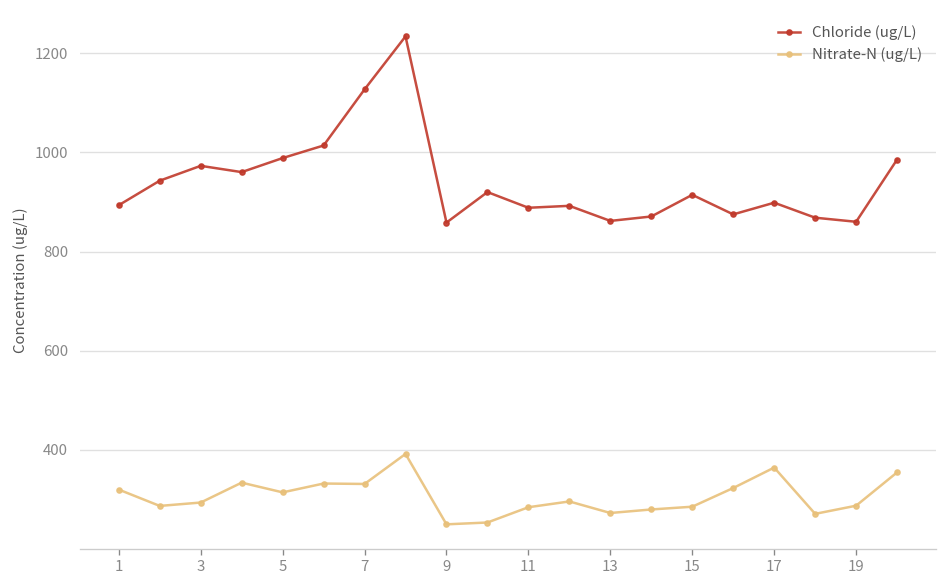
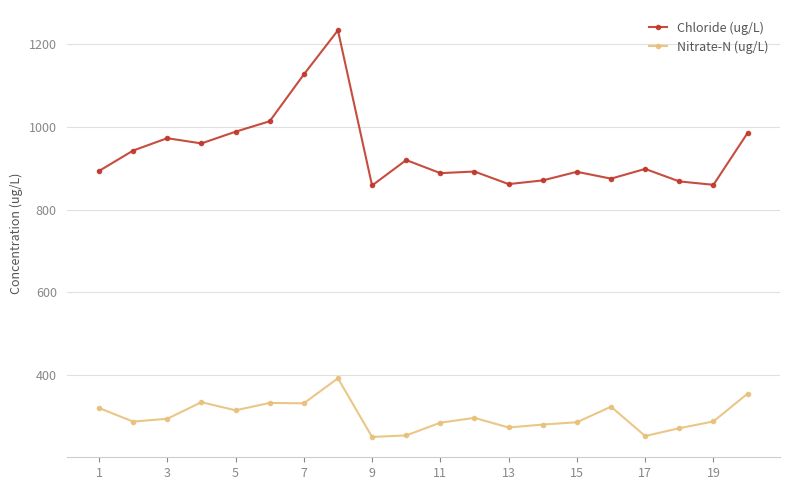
  {
    "Chloride (ug/L)": {
      "1": 890,
      "3": 970,
      "5": 990,
      "7": 1130,
      "9": 860,
      "11": 890,
      "13": 860,
-     "15": 910,
+     "15": 890,
      "17": 900,
      "19": 860
    },
    "Nitrate-N (ug/L)": {
      "1": 320,
      "3": 290,
      "5": 310,
      "7": 330,
      "9": 250,
      "11": 280,
      "13": 270,
      "15": 290,
-     "17": 360,
+     "17": 250,
      "19": 290
    }
  }
